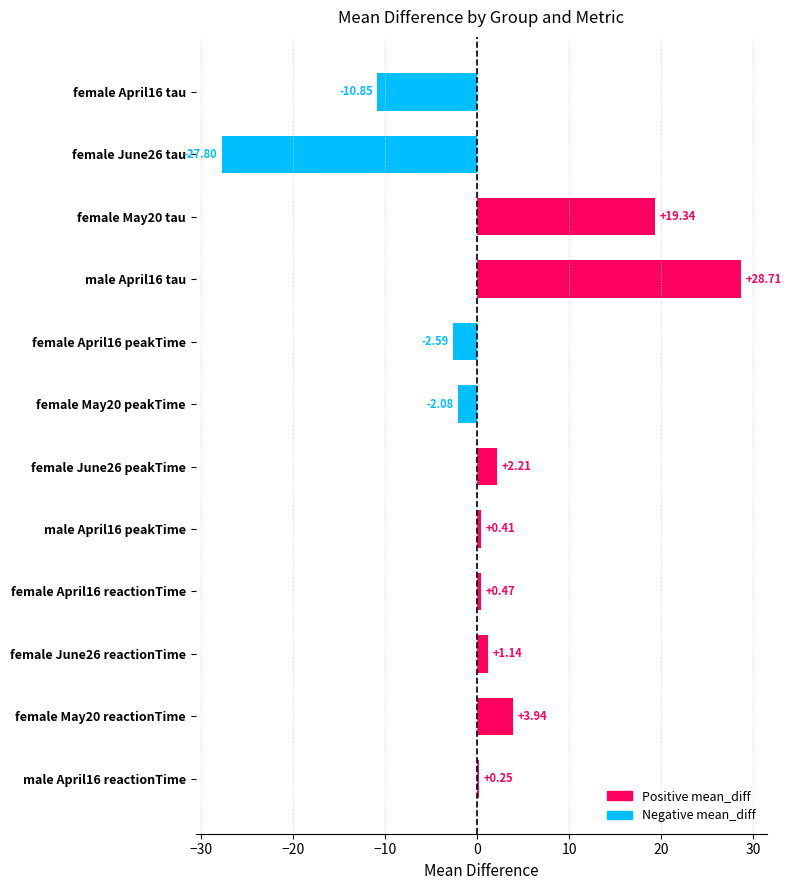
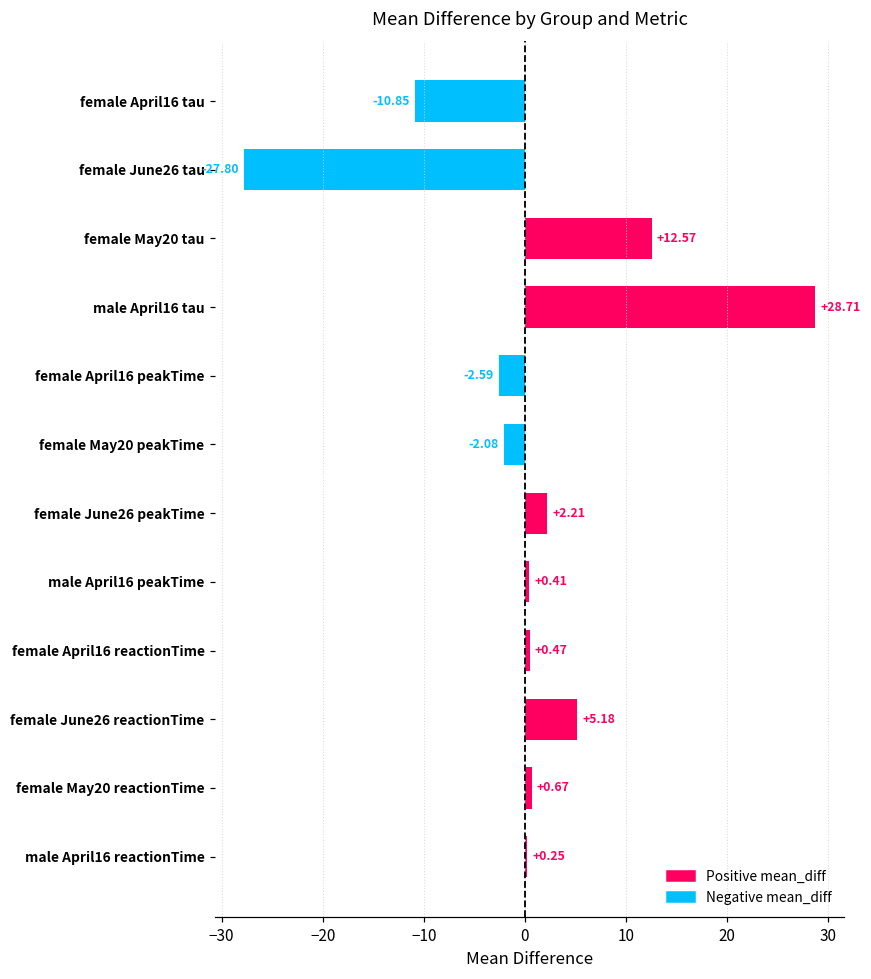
  {
    "female April16 tau": "-10.85",
    "female June26 tau": "-27.80",
-   "female May20 tau": "+19.34",
+   "female May20 tau": "+12.57",
    "male April16 tau": "+28.71",
    "female April16 peakTime": "-2.59",
    "female May20 peakTime": "-2.08",
    "female June26 peakTime": "+2.21",
    "male April16 peakTime": "+0.41",
    "female April16 reactionTime": "+0.47",
-   "female June26 reactionTime": "+1.14",
-   "female May20 reactionTime": "+3.94",
+   "female June26 reactionTime": "+5.18",
+   "female May20 reactionTime": "+0.67",
    "male April16 reactionTime": "+0.25"
  }
